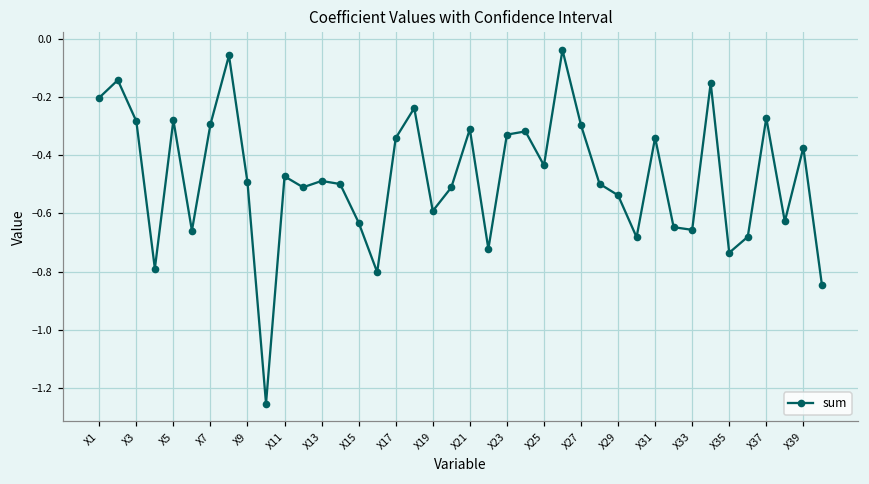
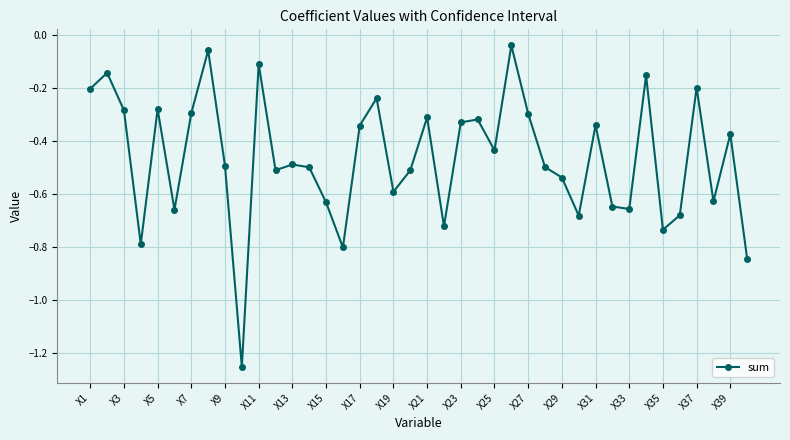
  {
    "X1": -0.20,
    "X3": -0.28,
    "X5": -0.28,
    "X7": -0.29,
    "X9": -0.49,
-   "X11": -0.47,
+   "X11": -0.11,
    "X13": -0.49,
    "X15": -0.63,
    "X17": -0.34,
    "X19": -0.59,
    "X21": -0.31,
    "X23": -0.33,
    "X25": -0.44,
    "X27": -0.30,
    "X29": -0.54,
    "X31": -0.34,
    "X33": -0.66,
    "X35": -0.74,
-   "X37": -0.27,
+   "X37": -0.20,
    "X39": -0.37
  }
